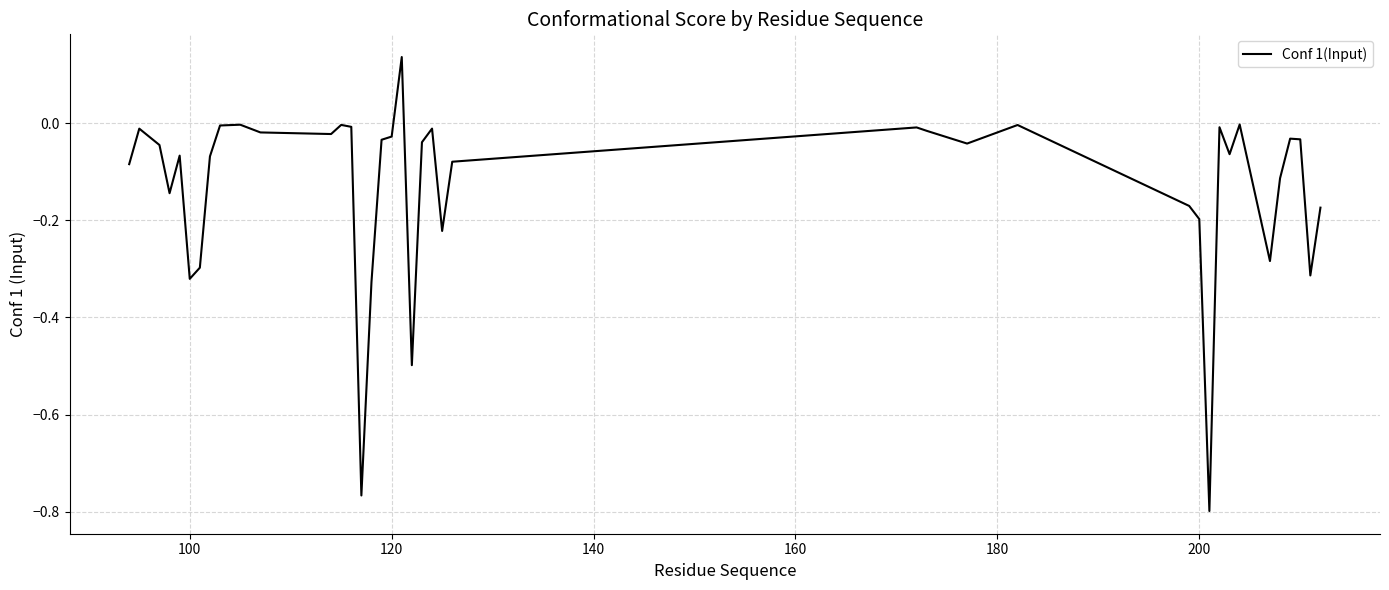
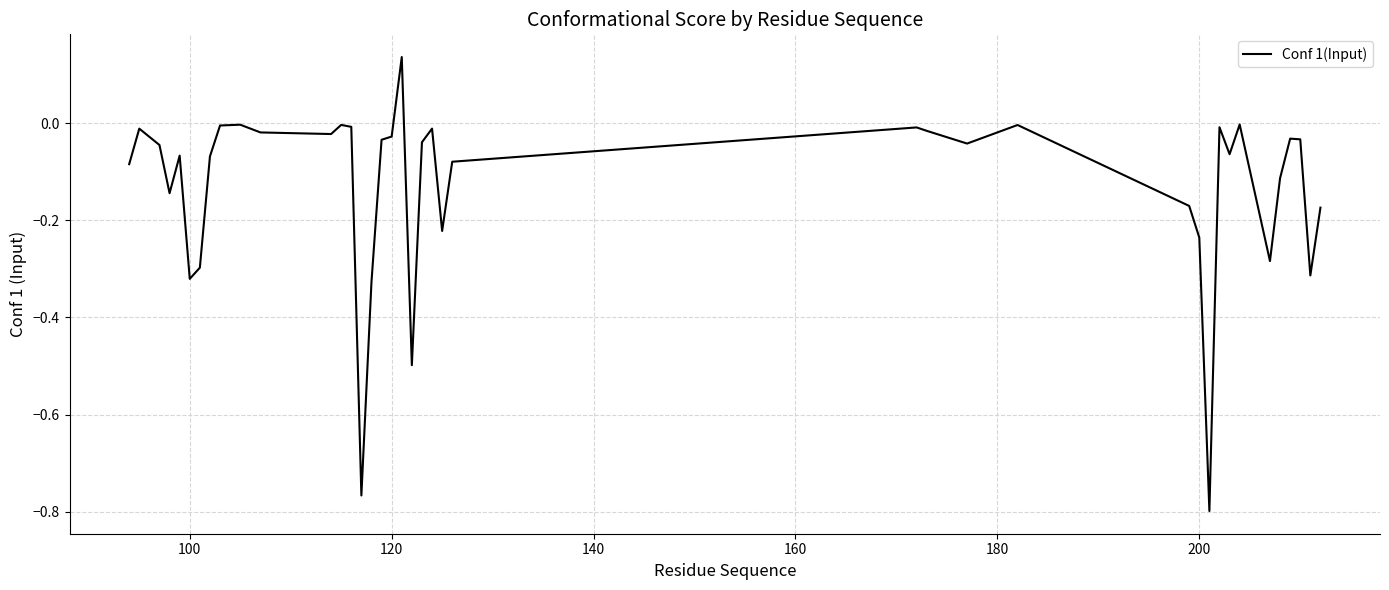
  {
    "100": -0.32,
    "120": -0.03,
-   "200": -0.20
+   "200": -0.24
  }
